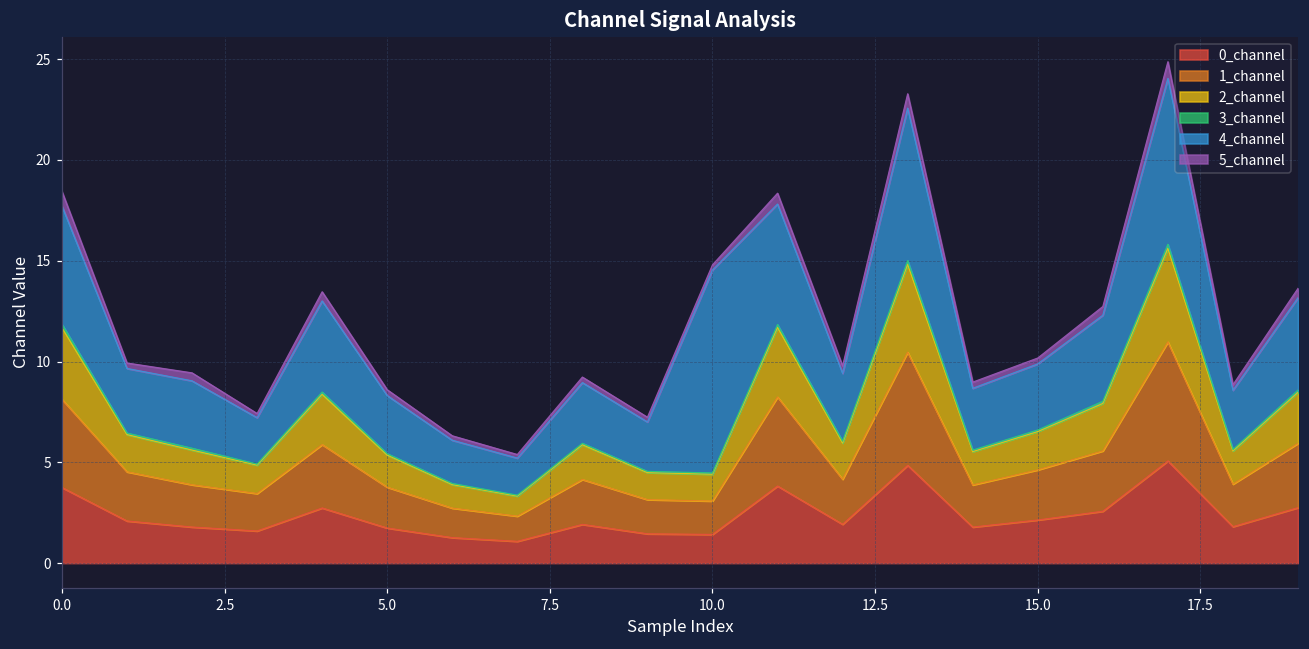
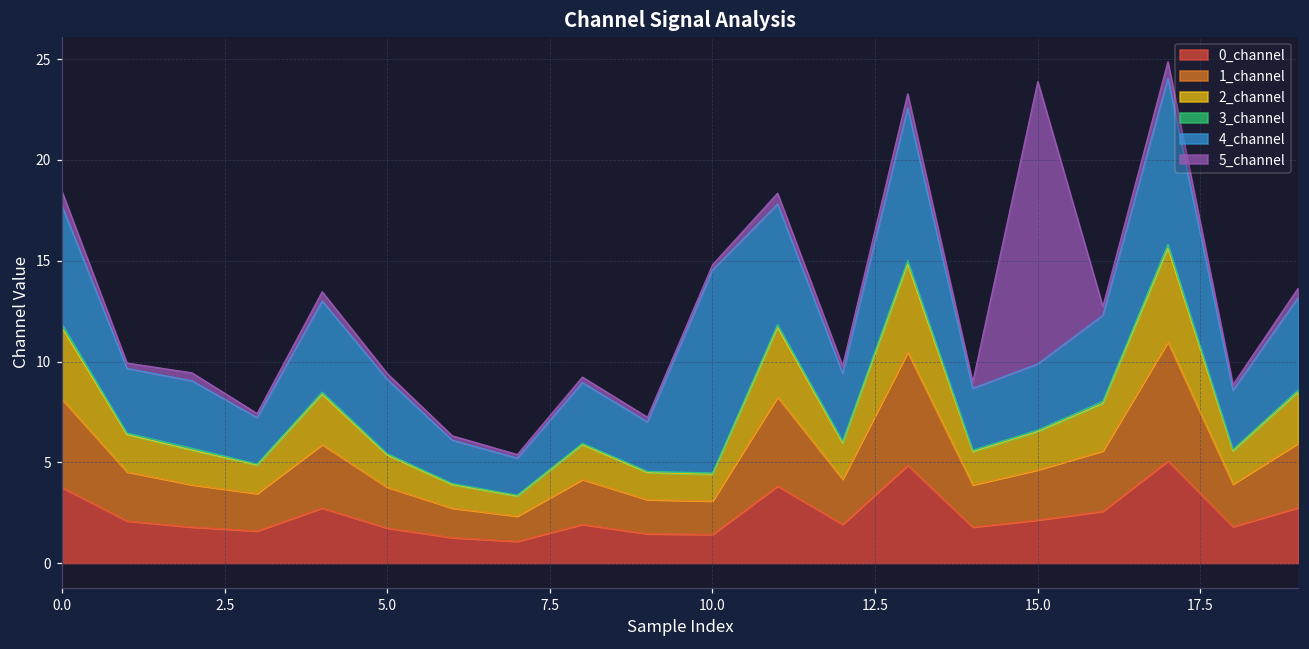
  {
    "2_channel": {
      "0.0": 3.5
    },
    "3_channel": {
      "0.0": 0.2
    },
    "4_channel": {
      "0.0": 5.9,
-     "5.0": 2.9,
+     "5.0": 3.7,
      "10.0": 10.1,
      "15.0": 3.3
    },
    "5_channel": {
      "0.0": 0.7,
      "5.0": 0.3,
      "10.0": 0.3,
-     "15.0": 0.3
+     "15.0": 14.0
    }
  }
